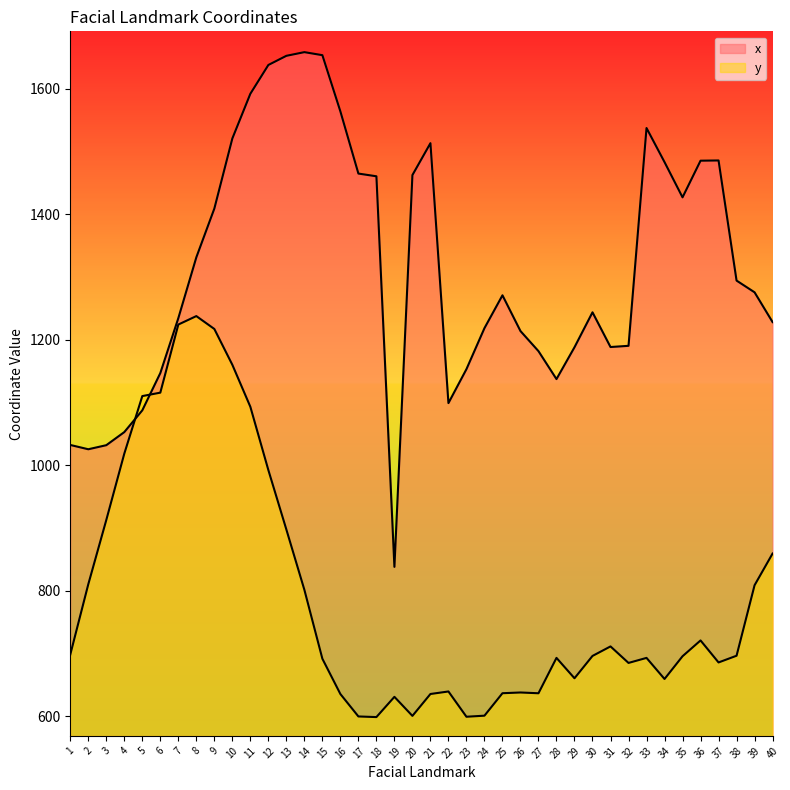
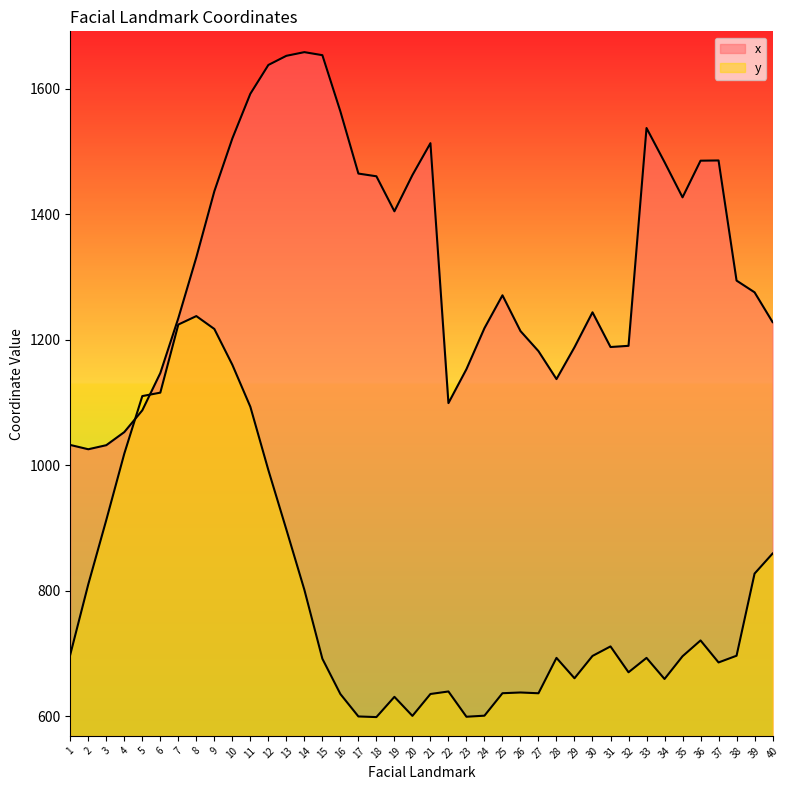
  {
    "x": {
      "1": 1030,
      "2": 1030,
      "3": 1030,
      "4": 1050,
      "5": 1090,
      "6": 1150,
      "7": 1230,
      "8": 1330,
-     "9": 1410,
+     "9": 1440,
      "10": 1520,
      "11": 1590,
      "12": 1640,
      "13": 1650,
      "14": 1660,
      "15": 1650,
      "16": 1560,
      "17": 1460,
      "18": 1460,
-     "19": 840,
+     "19": 1400,
      "20": 1460,
      "21": 1510,
      "22": 1100,
      "23": 1150,
      "24": 1220,
      "25": 1270,
      "26": 1210,
      "27": 1180,
      "28": 1140,
      "29": 1190,
      "30": 1240,
      "31": 1190,
      "32": 1190,
      "33": 1540,
      "34": 1480,
      "35": 1430,
      "36": 1490,
      "37": 1490,
      "38": 1290,
      "39": 1280,
      "40": 1230
    },
    "y": {
      "1": 700,
      "2": 810,
      "3": 910,
      "4": 1020,
      "5": 1110,
      "6": 1120,
      "7": 1220,
      "8": 1240,
      "9": 1220,
      "10": 1160,
      "11": 1090,
      "12": 990,
      "13": 900,
      "14": 800,
      "15": 690,
      "16": 640,
      "17": 600,
      "18": 600,
      "19": 630,
      "20": 600,
      "21": 640,
      "22": 640,
      "23": 600,
      "24": 600,
      "25": 640,
      "26": 640,
      "27": 640,
      "28": 690,
      "29": 660,
      "30": 700,
      "31": 710,
-     "32": 680,
+     "32": 670,
      "33": 690,
      "34": 660,
      "35": 700,
      "36": 720,
      "37": 690,
      "38": 700,
-     "39": 810,
+     "39": 830,
      "40": 860
    }
  }
